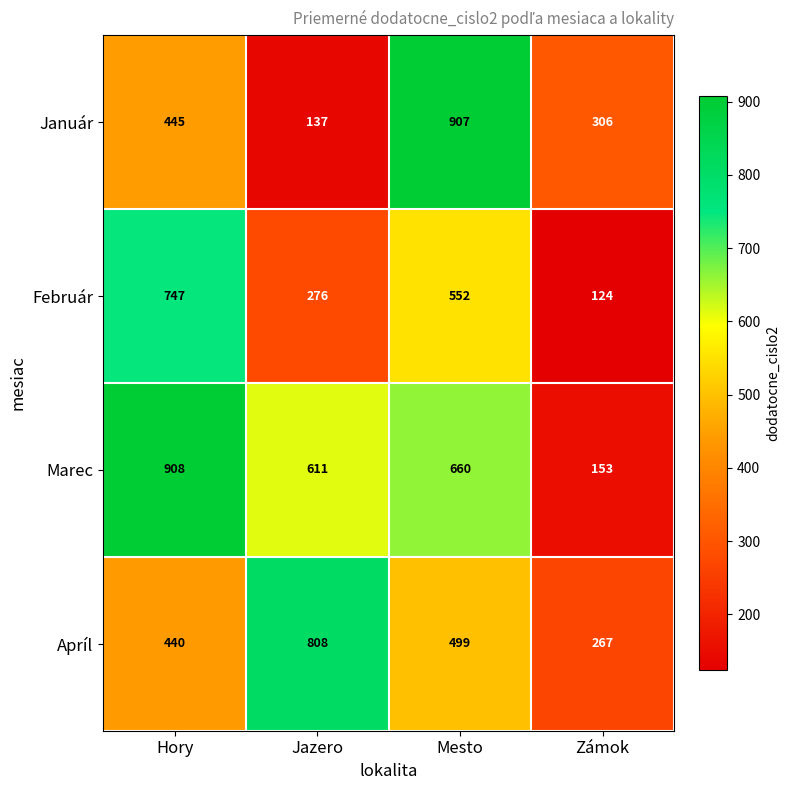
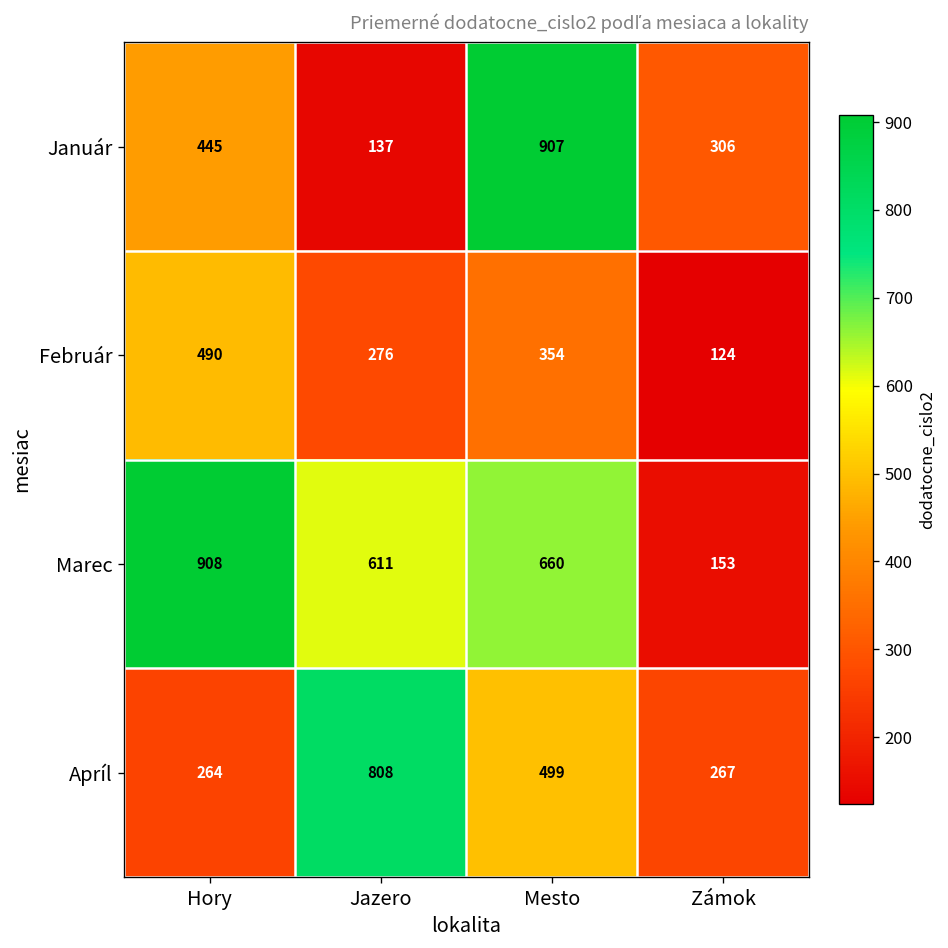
  {
    "Január": {
      "Hory": 445,
      "Jazero": 137,
      "Mesto": 907,
      "Zámok": 306
    },
    "Február": {
-     "Hory": 747,
+     "Hory": 490,
      "Jazero": 276,
-     "Mesto": 552,
+     "Mesto": 354,
      "Zámok": 124
    },
    "Marec": {
      "Hory": 908,
      "Jazero": 611,
      "Mesto": 660,
      "Zámok": 153
    },
    "Apríl": {
-     "Hory": 440,
+     "Hory": 264,
      "Jazero": 808,
      "Mesto": 499,
      "Zámok": 267
    }
  }
